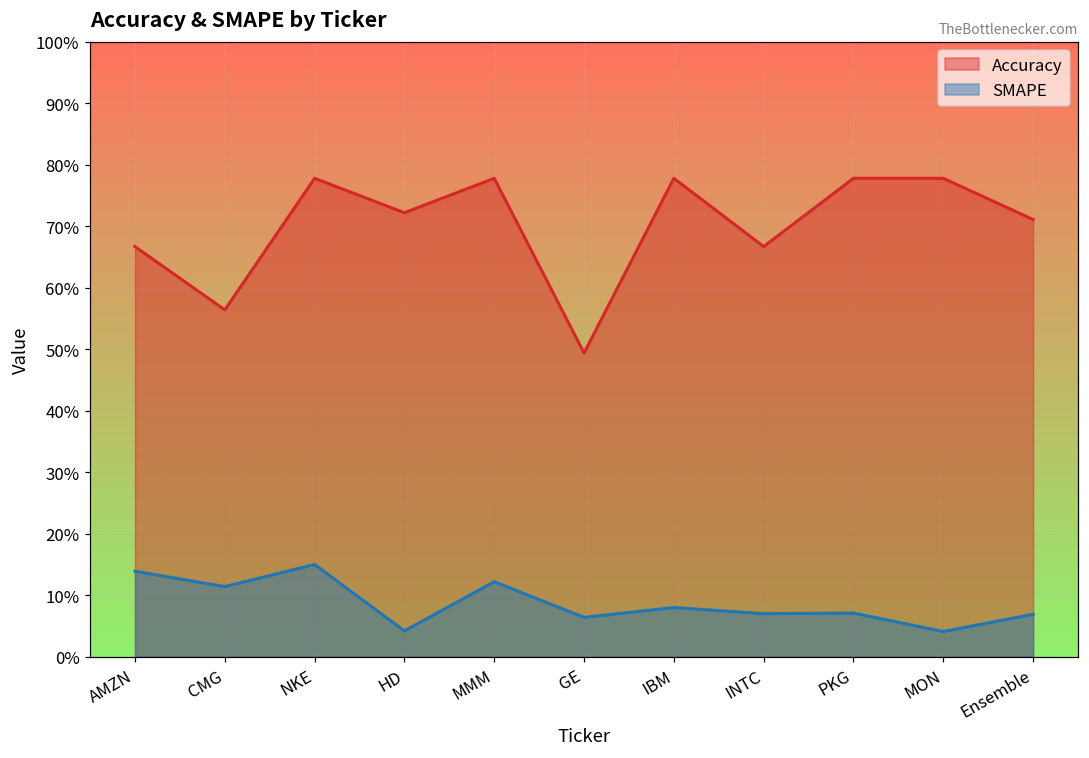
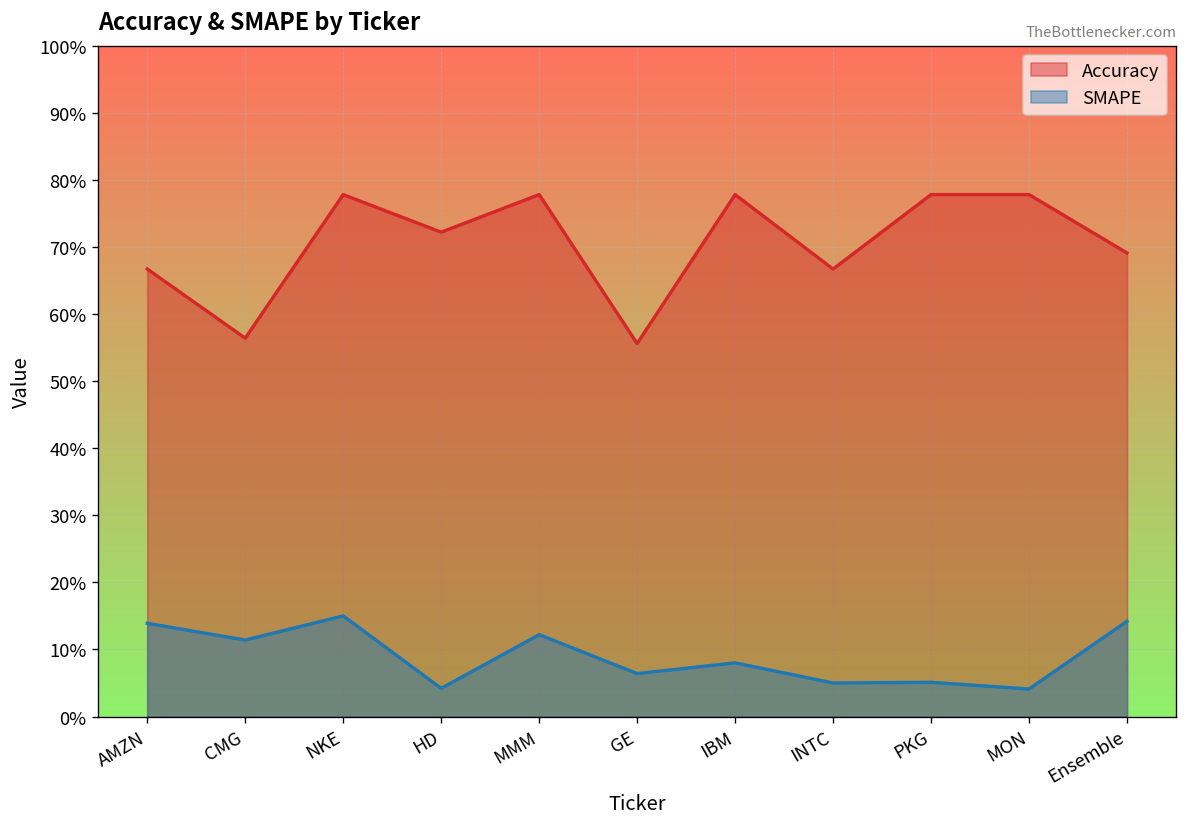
  {
    "Accuracy": {
      "AMZN": "67%",
      "CMG": "56%",
      "NKE": "78%",
      "HD": "72%",
      "MMM": "78%",
-     "GE": "49%",
+     "GE": "56%",
      "IBM": "78%",
      "INTC": "67%",
      "PKG": "78%",
      "MON": "78%",
-     "Ensemble": "71%"
+     "Ensemble": "69%"
    },
    "SMAPE": {
      "AMZN": "14%",
      "CMG": "11%",
      "NKE": "15%",
      "HD": "4%",
      "MMM": "12%",
      "GE": "6%",
      "IBM": "8%",
-     "INTC": "7%",
-     "PKG": "7%",
+     "INTC": "5%",
+     "PKG": "5%",
      "MON": "4%",
-     "Ensemble": "7%"
+     "Ensemble": "14%"
    }
  }
